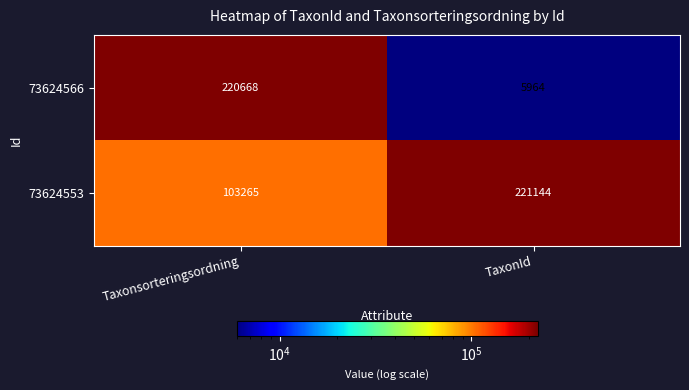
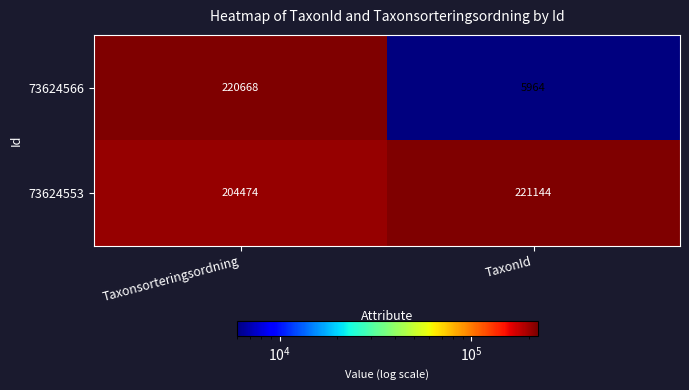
  {
    "73624566": {
      "Taxonsorteringsordning": 220668,
      "TaxonId": 5964
    },
    "73624553": {
-     "Taxonsorteringsordning": 103265,
+     "Taxonsorteringsordning": 204474,
      "TaxonId": 221144
    }
  }
